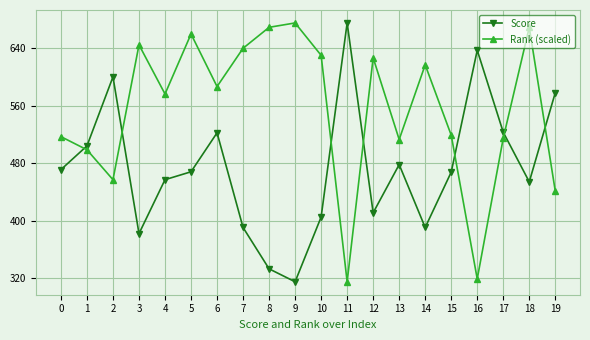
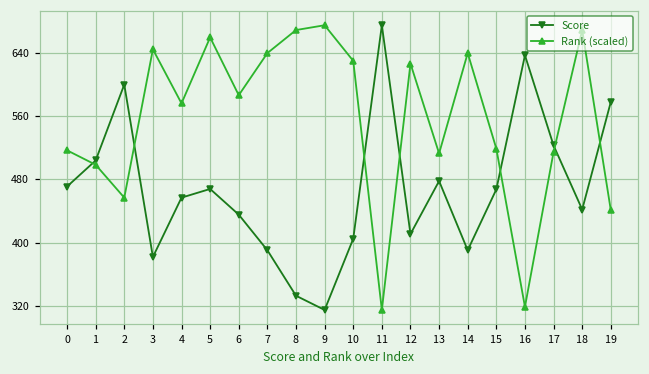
  {
    "Score": {
      "0": 470,
      "1": 500,
      "2": 600,
      "3": 380,
      "4": 460,
      "5": 470,
-     "6": 520,
+     "6": 440,
      "7": 390,
      "8": 330,
      "9": 320,
      "10": 410,
      "11": 680,
      "12": 410,
      "13": 480,
      "14": 390,
      "15": 470,
      "16": 640,
      "17": 520,
-     "18": 450,
+     "18": 440,
      "19": 580
    },
    "Rank (scaled)": {
      "0": 520,
      "1": 500,
      "2": 460,
      "3": 640,
      "4": 580,
      "5": 660,
      "6": 590,
      "7": 640,
      "8": 670,
      "9": 680,
      "10": 630,
      "11": 320,
      "12": 630,
      "13": 510,
-     "14": 620,
+     "14": 640,
      "15": 520,
      "16": 320,
      "17": 510,
      "19": 440
    }
  }
